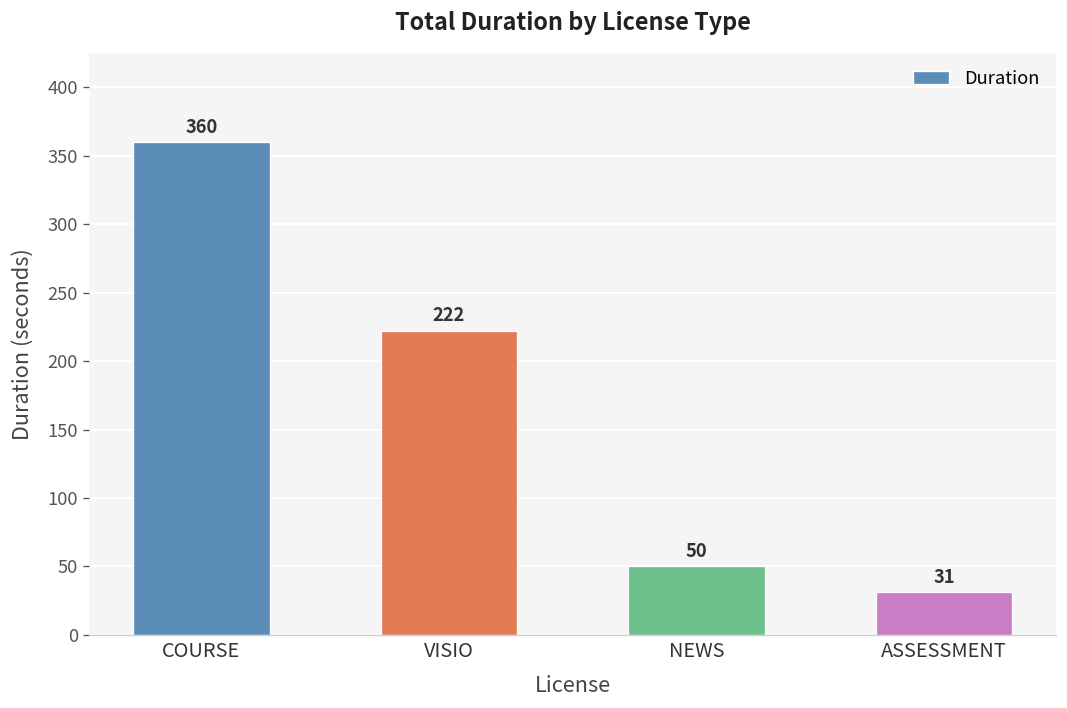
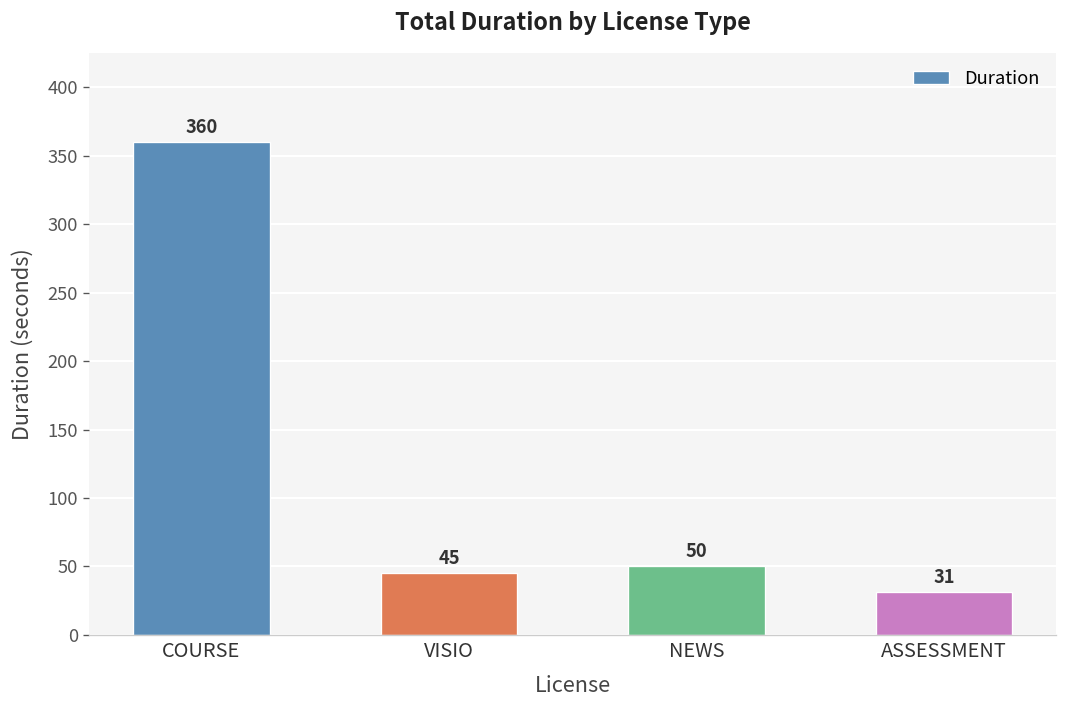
  {
    "COURSE": 360,
-   "VISIO": 222,
+   "VISIO": 45,
    "NEWS": 50,
    "ASSESSMENT": 31
  }
